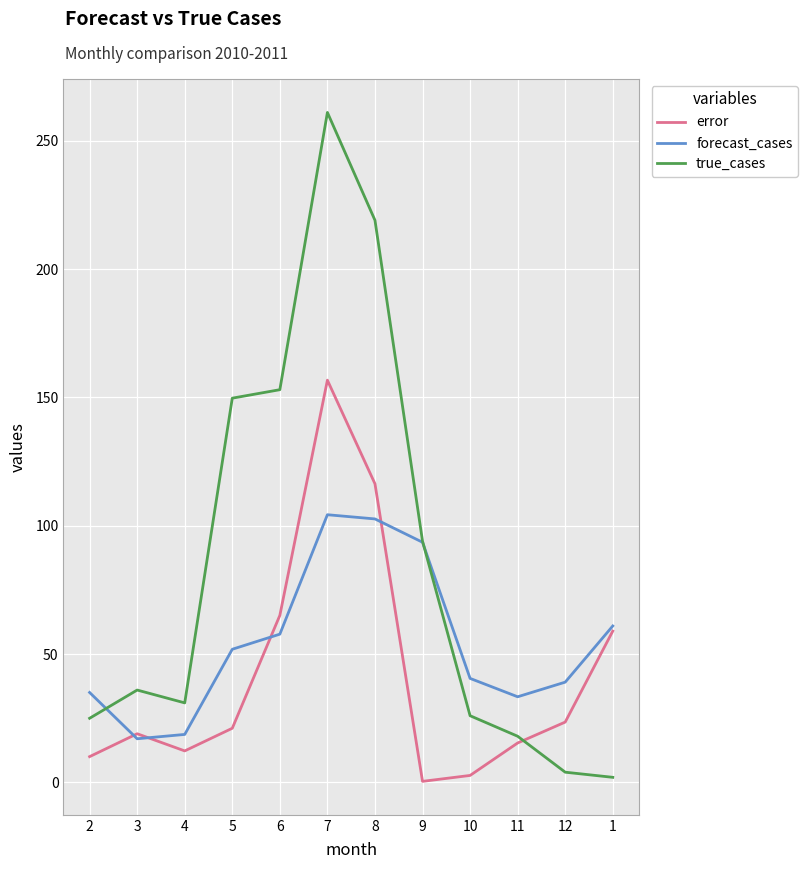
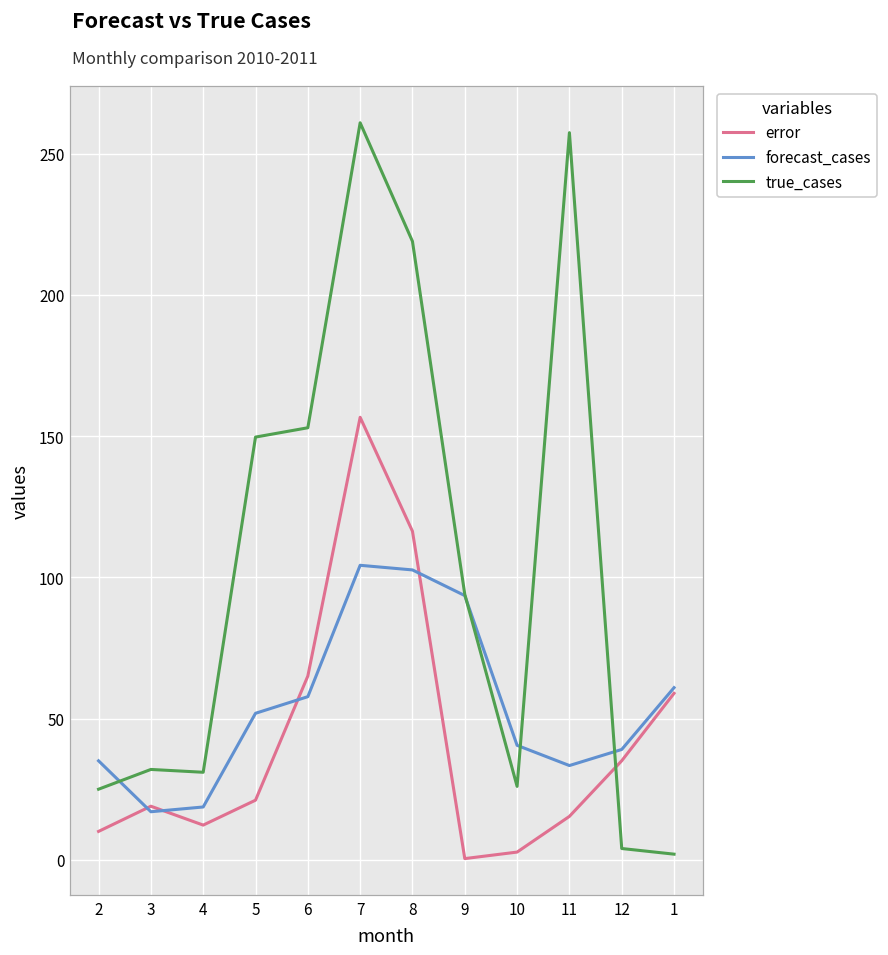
  {
    "error": {
      "2": 10,
      "3": 19,
      "4": 12,
      "5": 21,
      "6": 65,
      "7": 157,
      "8": 116,
      "9": 0,
      "10": 3,
      "11": 15,
-     "12": 24,
+     "12": 35,
      "1": 59
    },
    "forecast_cases": {
      "2": 35,
      "3": 17,
      "4": 19,
      "5": 52,
      "6": 58,
      "7": 104,
      "8": 103,
      "10": 41,
      "11": 33,
      "12": 39,
      "1": 61
    },
    "true_cases": {
      "2": 25,
-     "3": 36,
+     "3": 32,
      "4": 31,
      "5": 150,
      "6": 153,
      "7": 261,
      "8": 219,
      "10": 26,
-     "11": 18,
+     "11": 258,
      "12": 4,
      "1": 2
    }
  }
